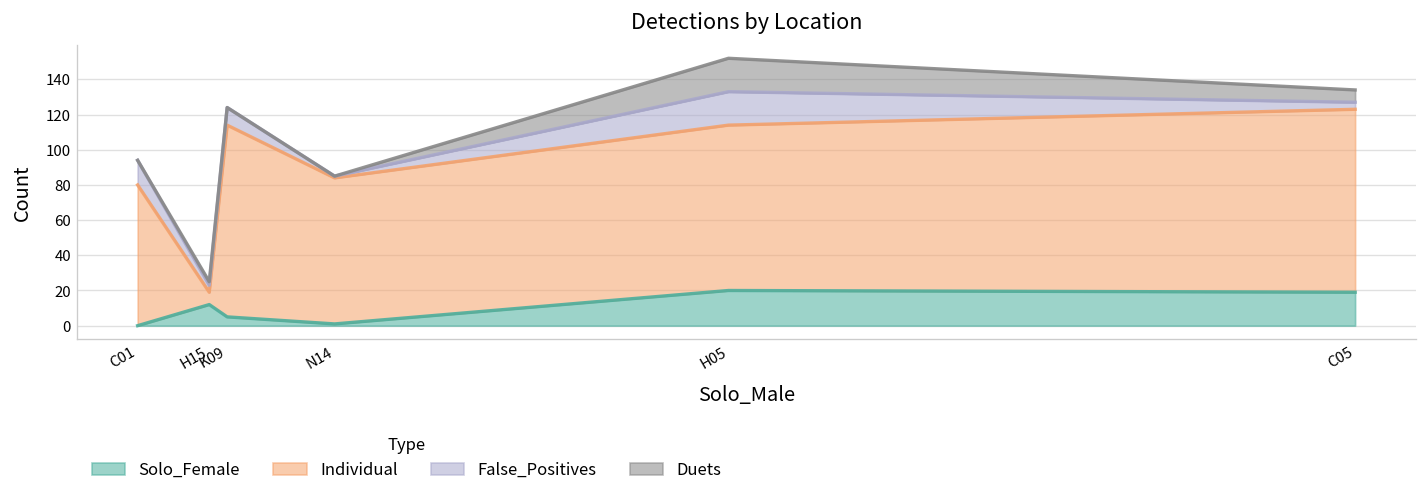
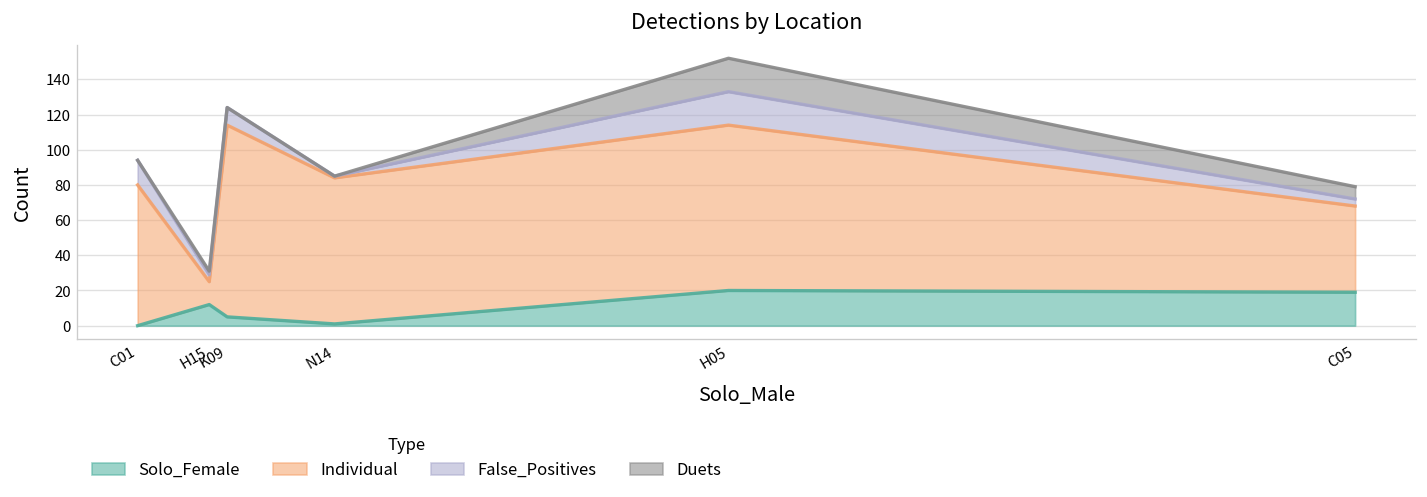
  {
    "Solo_Female": {
      "C01": 0,
      "H15": 12,
      "K09": 5,
      "N14": 1,
      "H05": 20,
      "C05": 19
    },
    "Individual": {
      "C01": 80,
-     "H15": 7,
+     "H15": 13,
      "K09": 109,
      "H05": 94,
-     "C05": 104
+     "C05": 49
    },
    "False_Positives": {
      "H15": 4,
      "H05": 19,
      "C05": 4
    },
    "Duets": {
      "H15": 2,
      "H05": 19,
      "C05": 7
    }
  }
